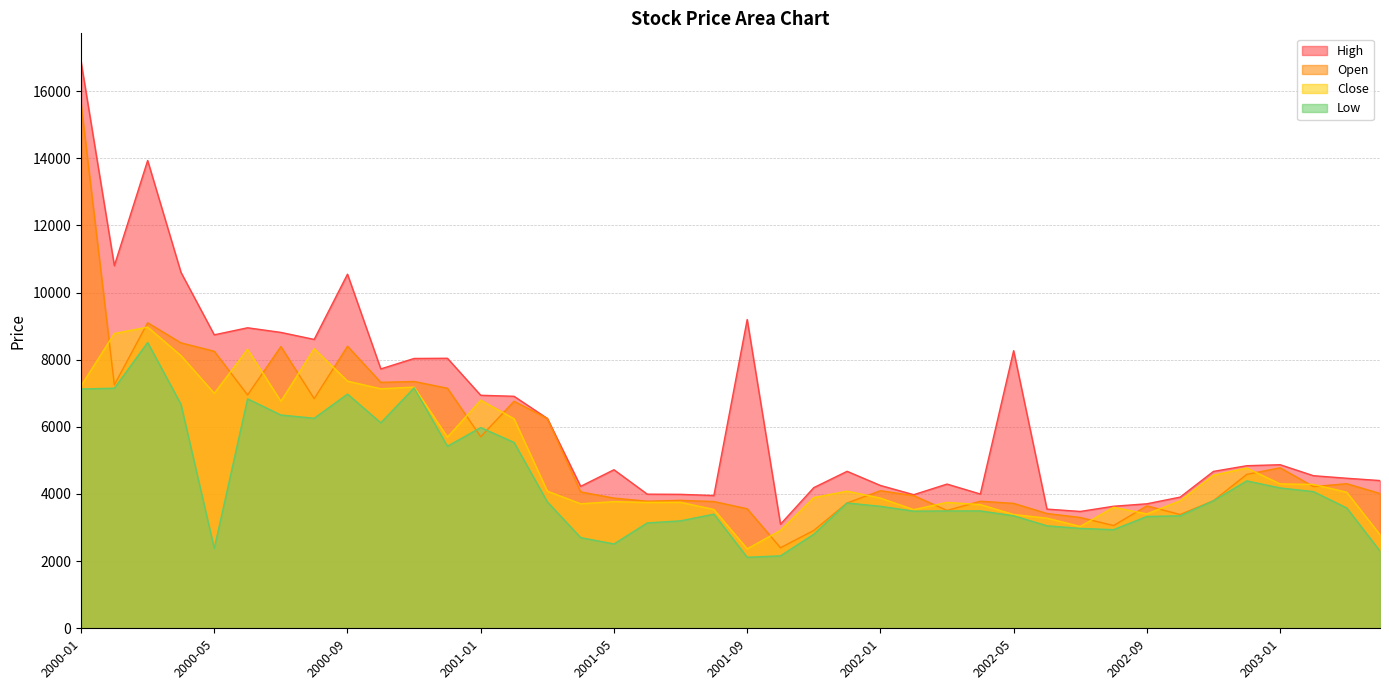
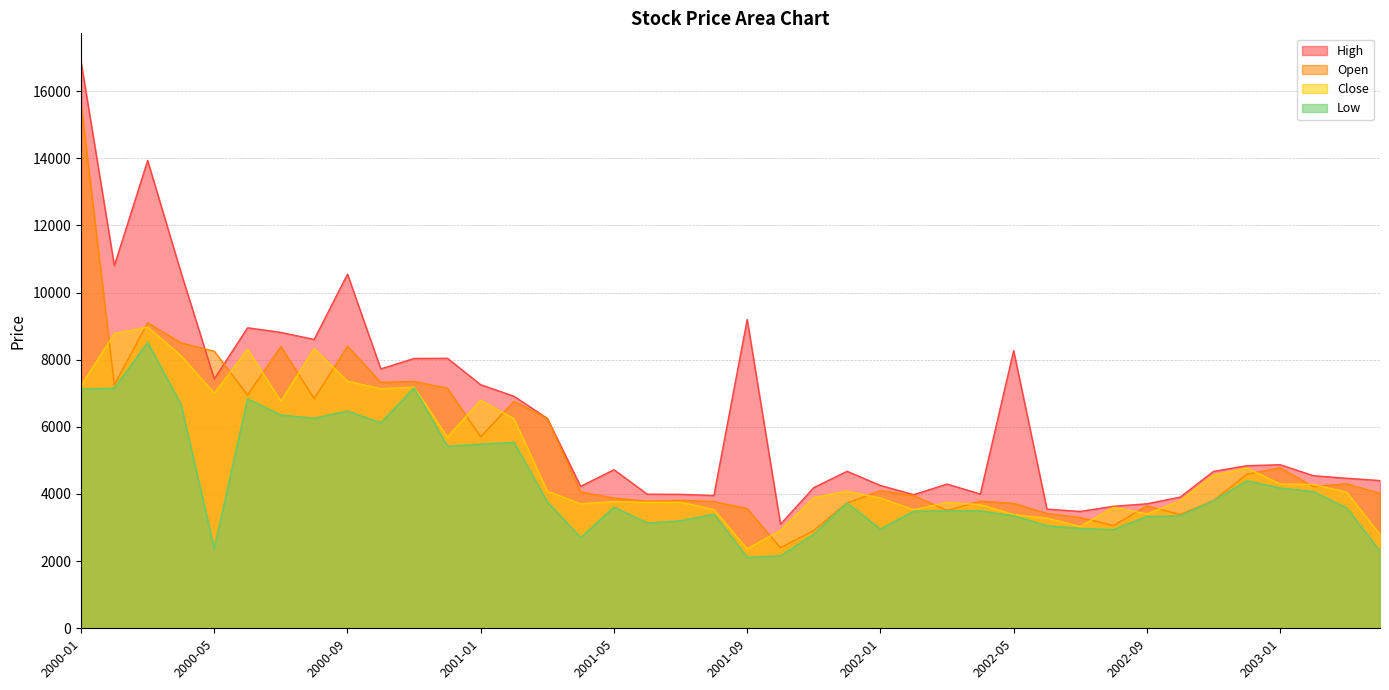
  {
    "High": {
      "2000-01": 16900,
-     "2000-05": 8700,
+     "2000-05": 7400,
      "2000-09": 10500,
-     "2001-01": 6900,
+     "2001-01": 7300,
      "2001-05": 4700,
      "2001-09": 9200,
      "2002-01": 4300,
      "2002-05": 8300,
      "2003-01": 4900
    },
    "Low": {
      "2000-01": 7100,
      "2000-05": 2400,
-     "2000-09": 7000,
-     "2001-01": 6000,
-     "2001-05": 2500,
+     "2000-09": 6500,
+     "2001-01": 5500,
+     "2001-05": 3600,
      "2001-09": 2100,
-     "2002-01": 3600,
+     "2002-01": 3000,
      "2002-09": 3300,
      "2003-01": 4200
    }
  }
